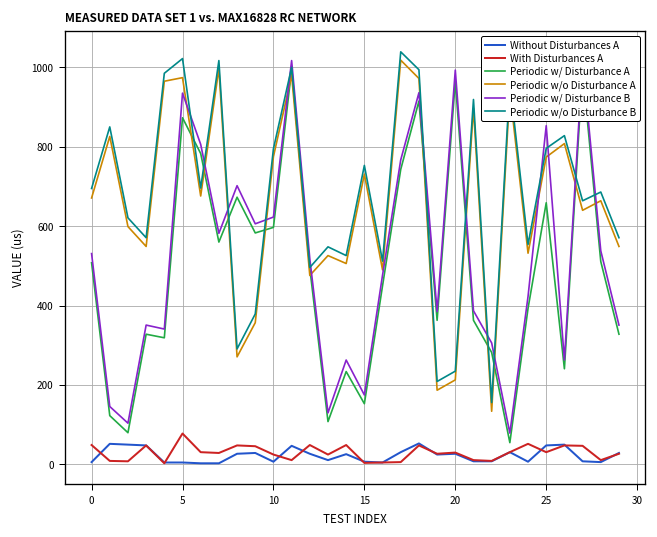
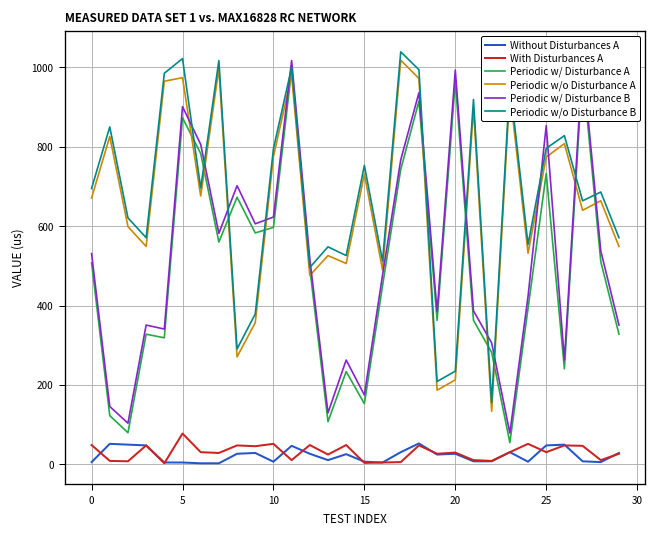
  {
    "Without Disturbances A": {
      "0": 10,
      "5": 10,
      "10": 10,
      "25": 50
    },
    "With Disturbances A": {
      "0": 50,
      "5": 80,
-     "10": 30,
+     "10": 50,
      "25": 30
    },
    "Periodic w/ Disturbance A": {
      "0": 510,
      "5": 870,
      "10": 600,
      "15": 150,
      "20": 970,
-     "25": 660
+     "25": 730
    },
    "Periodic w/o Disturbance A": {
      "0": 670,
      "5": 970,
      "10": 780,
      "15": 730,
      "20": 210,
      "25": 770
    },
    "Periodic w/ Disturbance B": {
      "0": 530,
-     "5": 940,
+     "5": 900,
      "10": 620,
      "15": 180,
      "20": 990,
      "25": 850
    },
    "Periodic w/o Disturbance B": {
      "0": 700,
      "5": 1020,
      "10": 800,
      "15": 750,
      "20": 240,
      "25": 800
    }
  }
